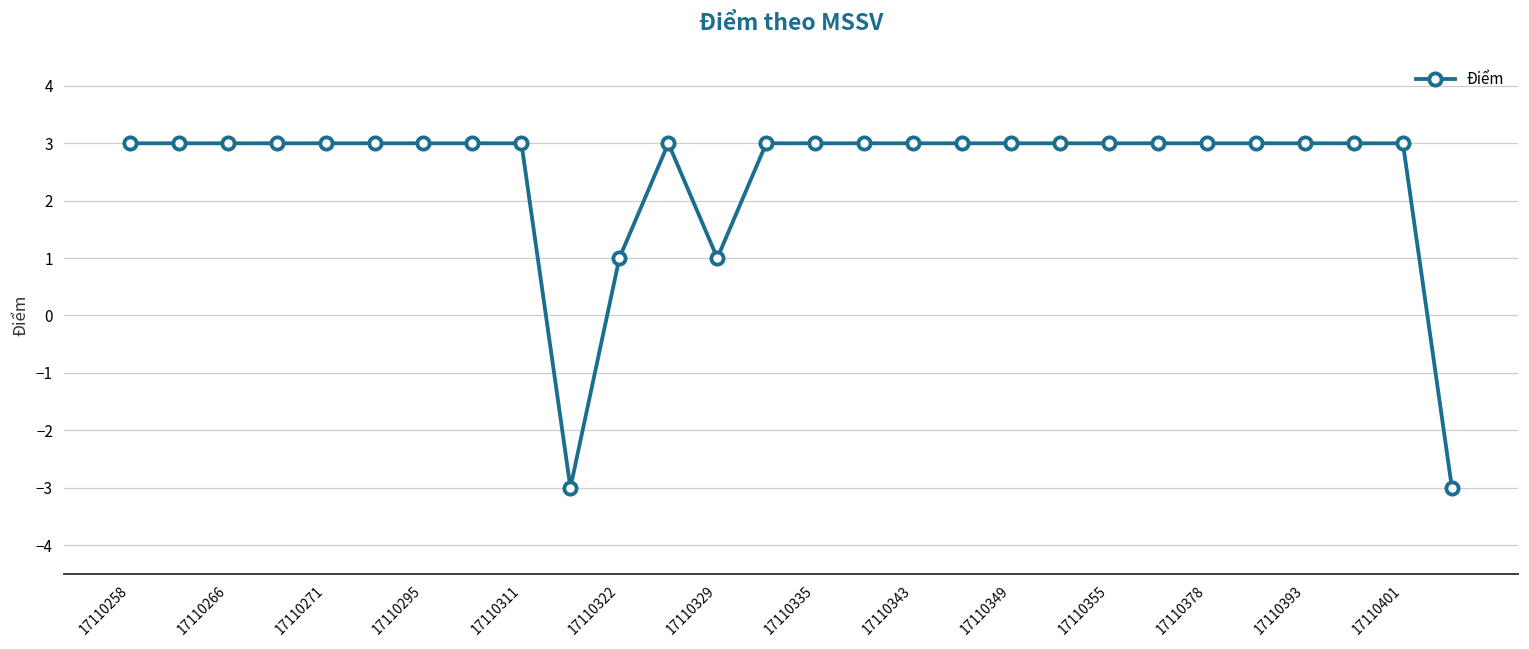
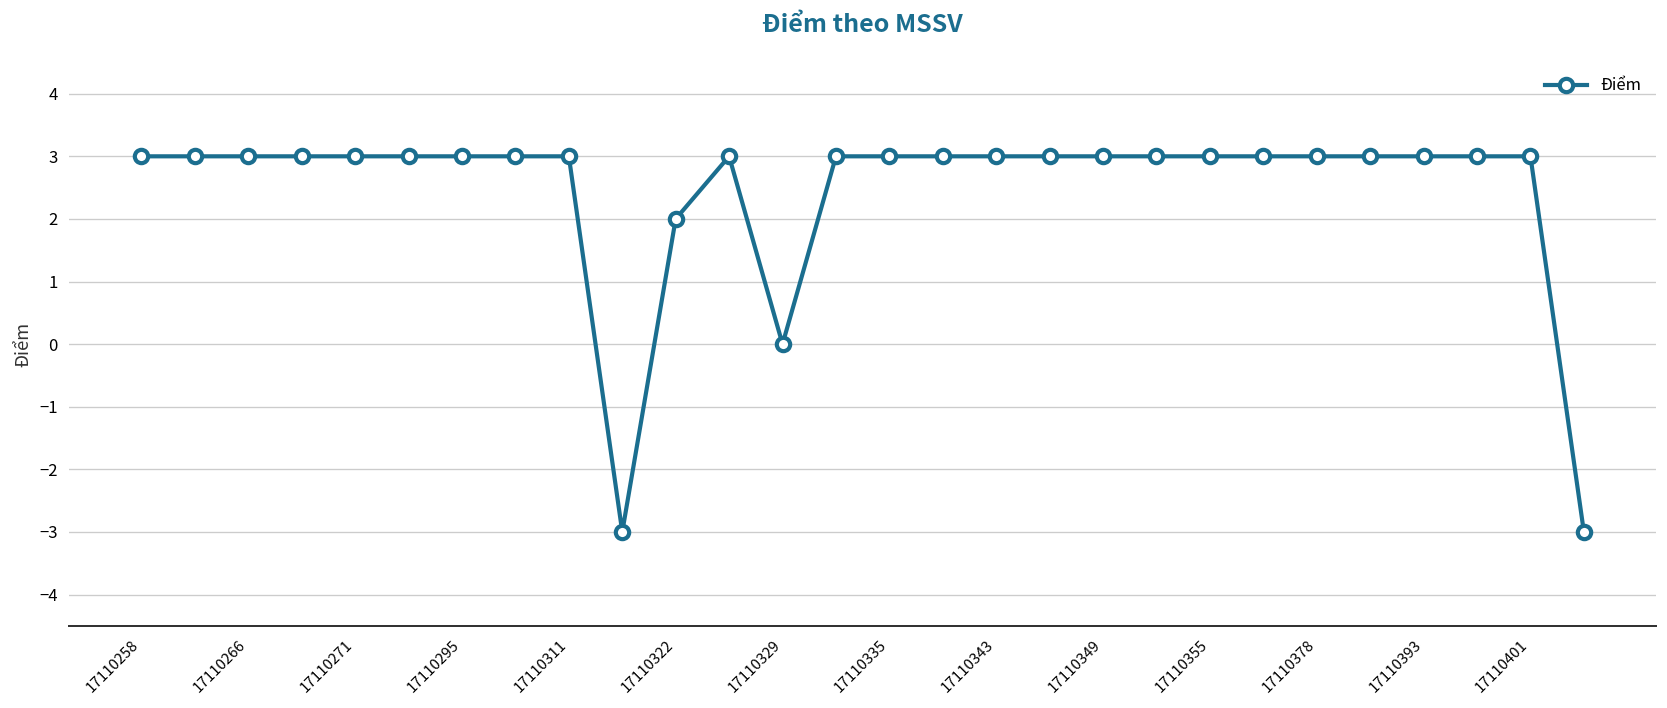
  {
    "17110258": 3,
    "17110266": 3,
    "17110271": 3,
    "17110295": 3,
    "17110311": 3,
-   "17110322": 1,
-   "17110329": 1,
+   "17110322": 2,
+   "17110329": 0,
    "17110335": 3,
    "17110343": 3,
    "17110349": 3,
    "17110355": 3,
    "17110378": 3,
    "17110393": 3,
    "17110401": 3
  }
